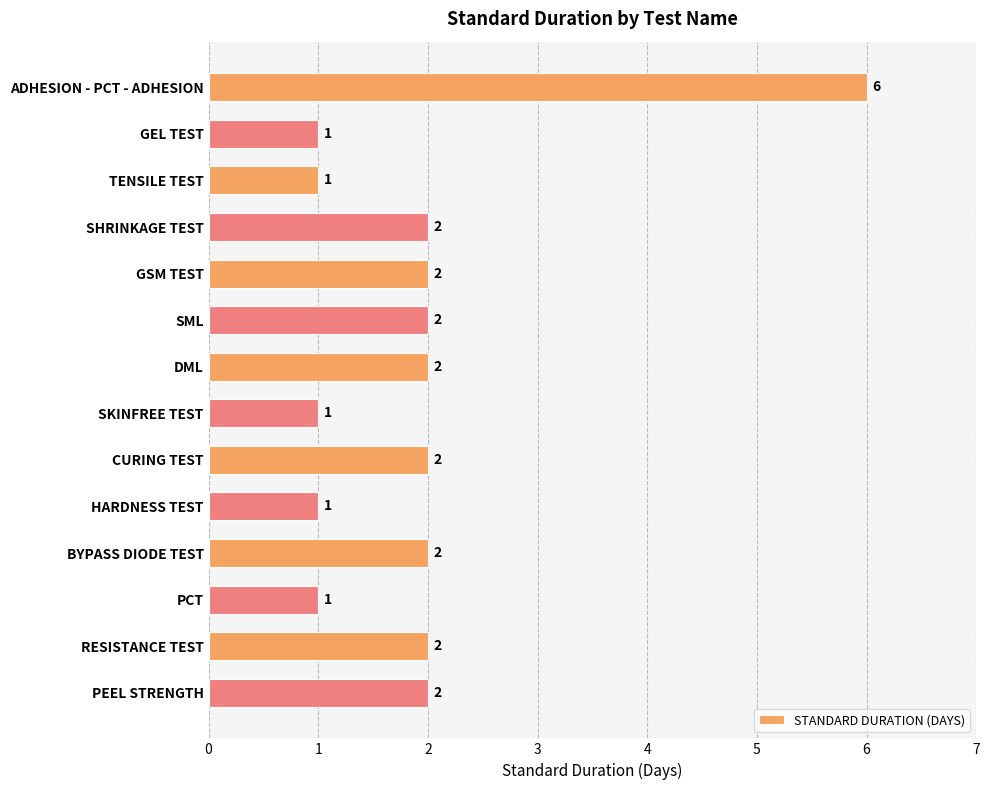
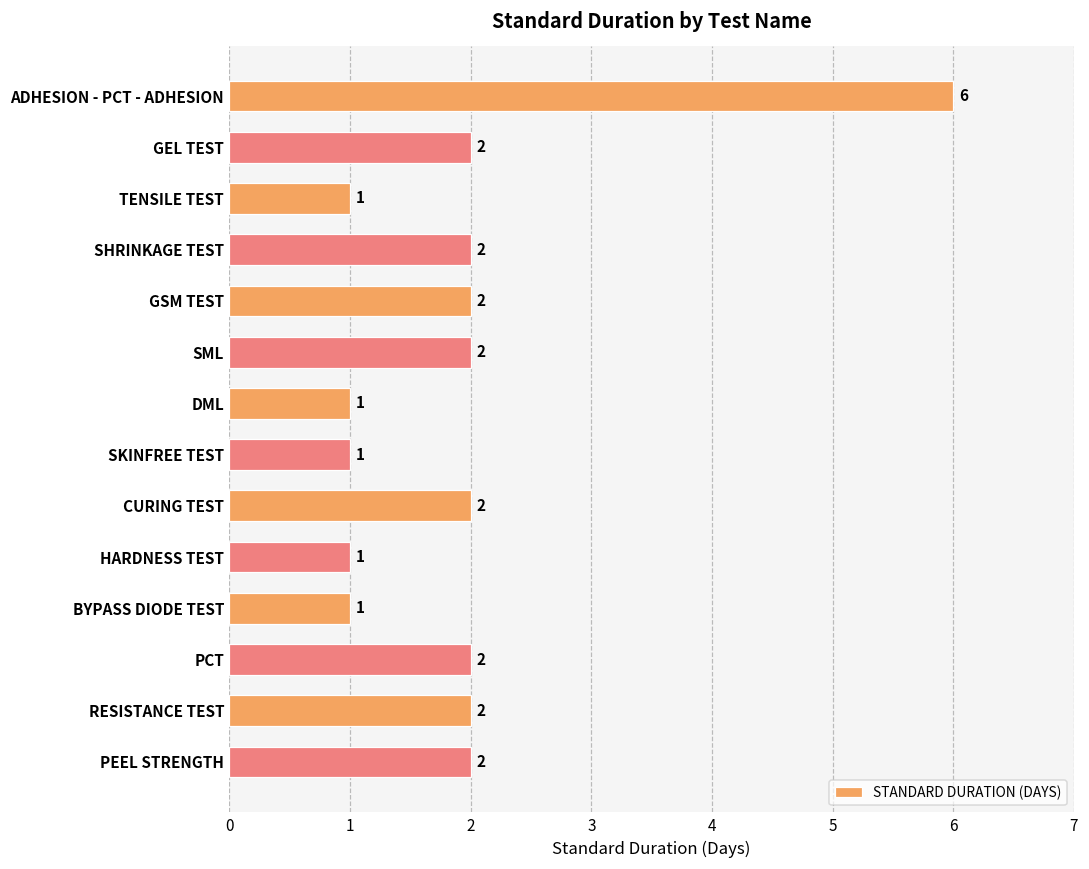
  {
    "ADHESION - PCT - ADHESION": 6,
-   "GEL TEST": 1,
+   "GEL TEST": 2,
    "TENSILE TEST": 1,
    "SHRINKAGE TEST": 2,
    "GSM TEST": 2,
    "SML": 2,
-   "DML": 2,
+   "DML": 1,
    "SKINFREE TEST": 1,
    "CURING TEST": 2,
    "HARDNESS TEST": 1,
-   "BYPASS DIODE TEST": 2,
-   "PCT": 1,
+   "BYPASS DIODE TEST": 1,
+   "PCT": 2,
    "RESISTANCE TEST": 2,
    "PEEL STRENGTH": 2
  }
